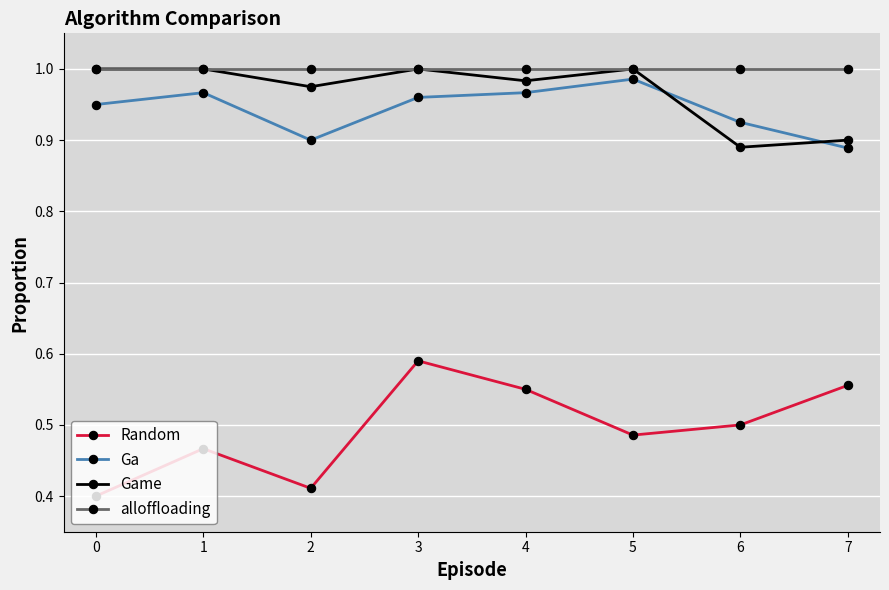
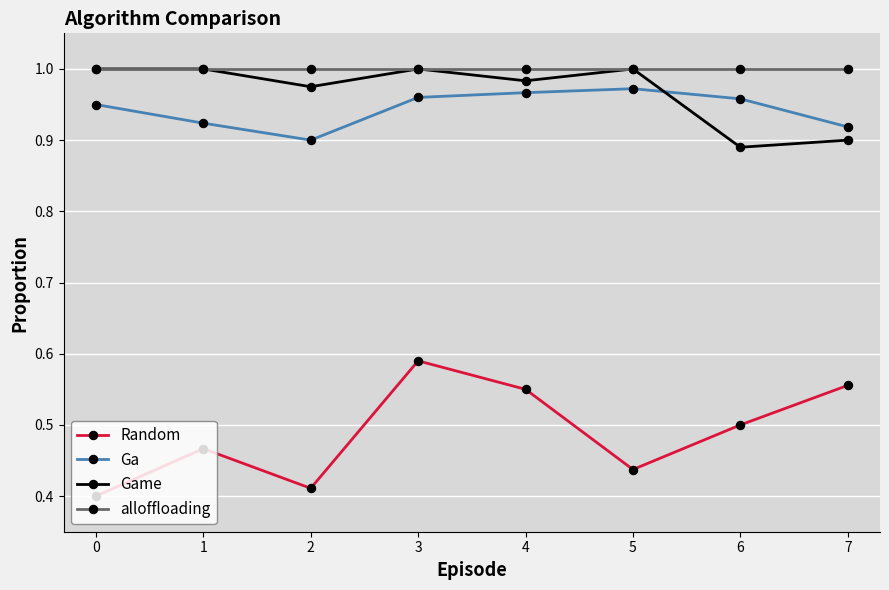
  {
    "Random": {
      "2": 0.41,
      "3": 0.59,
      "4": 0.55,
-     "5": 0.49,
+     "5": 0.44,
      "6": 0.50,
      "7": 0.56
    },
    "Ga": {
      "0": 0.95,
-     "1": 0.97,
+     "1": 0.92,
      "2": 0.90,
      "3": 0.96,
      "4": 0.97,
-     "5": 0.99,
-     "6": 0.93,
-     "7": 0.89
+     "5": 0.97,
+     "6": 0.96,
+     "7": 0.92
    },
    "Game": {
      "2": 0.98,
      "4": 0.98,
      "6": 0.89,
      "7": 0.90
    },
    "alloffloading": {
      "2": 1.00,
      "4": 1.00,
      "6": 1.00,
      "7": 1.00
    }
  }
